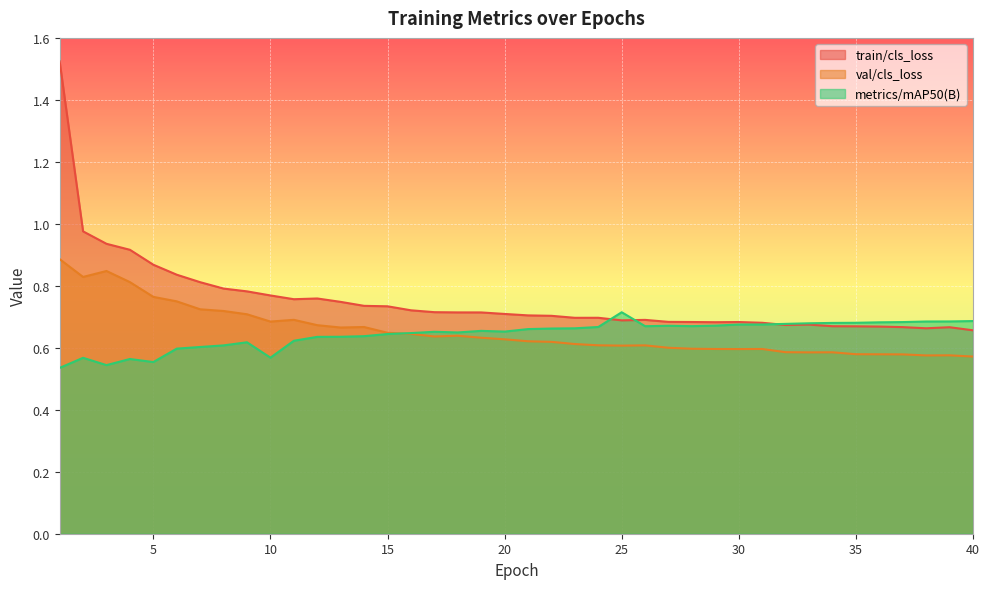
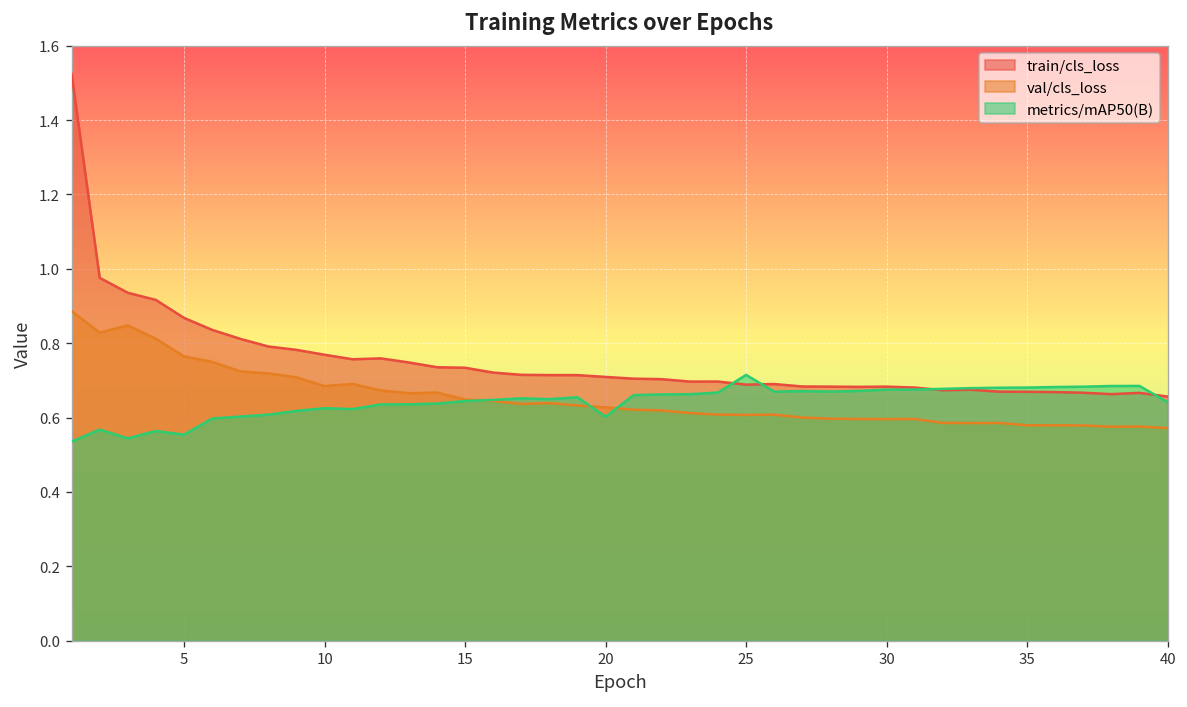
  {
    "metrics/mAP50(B)": {
      "5": 0.55,
-     "10": 0.57,
-     "20": 0.65,
+     "10": 0.63,
+     "20": 0.60,
      "25": 0.71,
      "35": 0.68,
-     "40": 0.69
+     "40": 0.64
    }
  }
